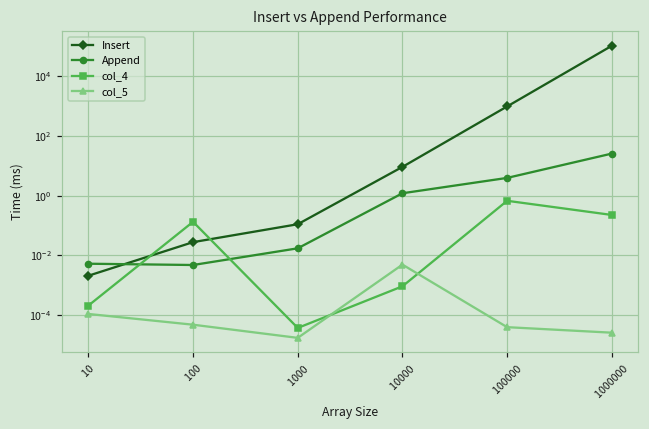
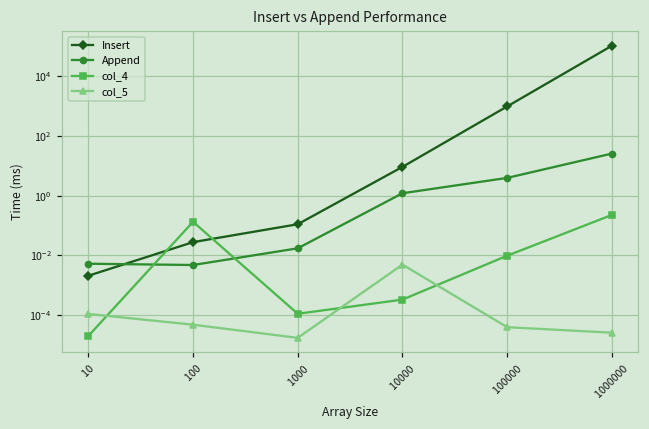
  {
    "col_4": {
-     "10": 0.0002,
+     "10": 0.00002,
      "100": 0.1,
-     "1000": 0.00004,
-     "10000": 0.0009,
-     "100000": 0.7,
+     "1000": 0.00011,
+     "10000": 0.0003,
+     "100000": 0.010,
      "1000000": 0.2
    },
    "col_5": {
      "10": 0.00011,
      "100": 0.00005,
      "1000": 0.00002,
      "10000": 0.005,
      "100000": 0.00004,
      "1000000": 0.00003
    }
  }
